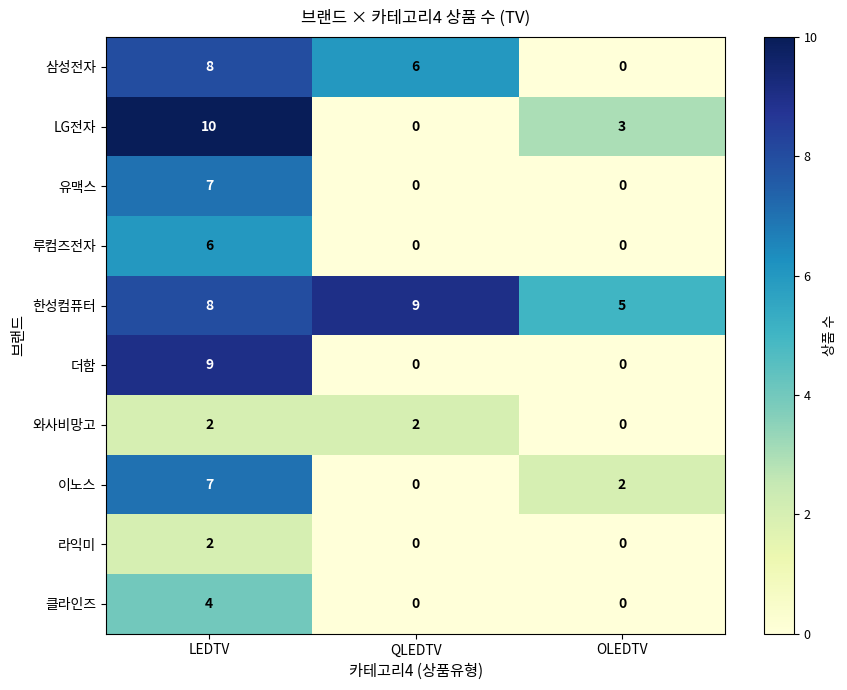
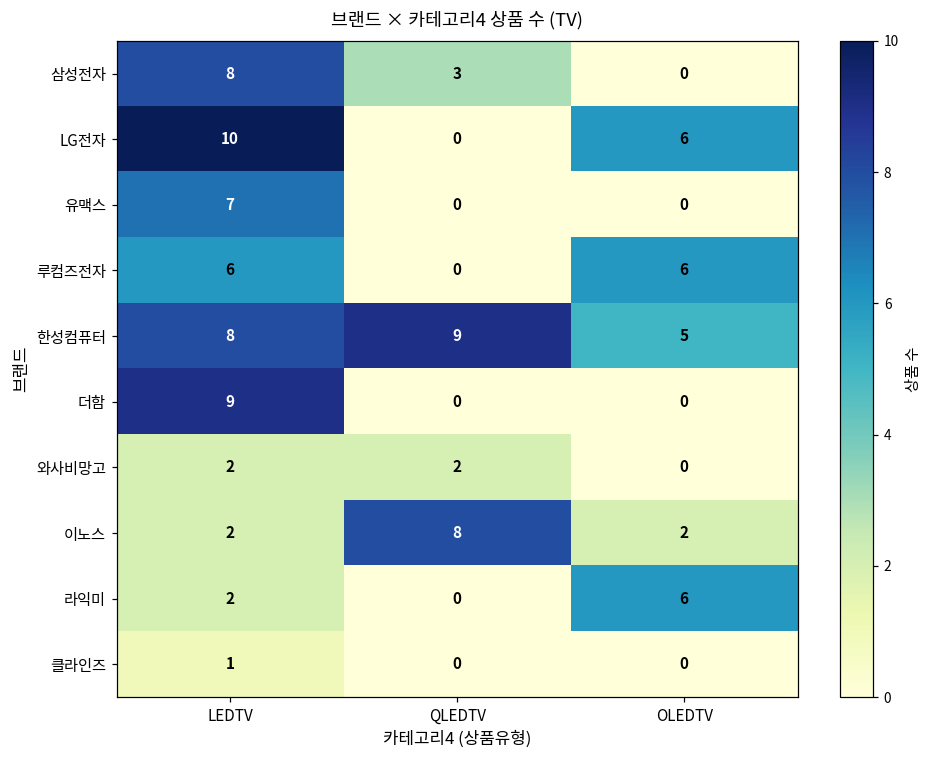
  {
    "삼성전자": {
      "LEDTV": 8,
-     "QLEDTV": 6,
+     "QLEDTV": 3,
      "OLEDTV": 0
    },
    "LG전자": {
      "LEDTV": 10,
      "QLEDTV": 0,
-     "OLEDTV": 3
+     "OLEDTV": 6
    },
    "유맥스": {
      "LEDTV": 7,
      "QLEDTV": 0,
      "OLEDTV": 0
    },
    "루컴즈전자": {
      "LEDTV": 6,
      "QLEDTV": 0,
-     "OLEDTV": 0
+     "OLEDTV": 6
    },
    "한성컴퓨터": {
      "LEDTV": 8,
      "QLEDTV": 9,
      "OLEDTV": 5
    },
    "더함": {
      "LEDTV": 9,
      "QLEDTV": 0,
      "OLEDTV": 0
    },
    "와사비망고": {
      "LEDTV": 2,
      "QLEDTV": 2,
      "OLEDTV": 0
    },
    "이노스": {
-     "LEDTV": 7,
-     "QLEDTV": 0,
+     "LEDTV": 2,
+     "QLEDTV": 8,
      "OLEDTV": 2
    },
    "라익미": {
      "LEDTV": 2,
      "QLEDTV": 0,
-     "OLEDTV": 0
+     "OLEDTV": 6
    },
    "클라인즈": {
-     "LEDTV": 4,
+     "LEDTV": 1,
      "QLEDTV": 0,
      "OLEDTV": 0
    }
  }
